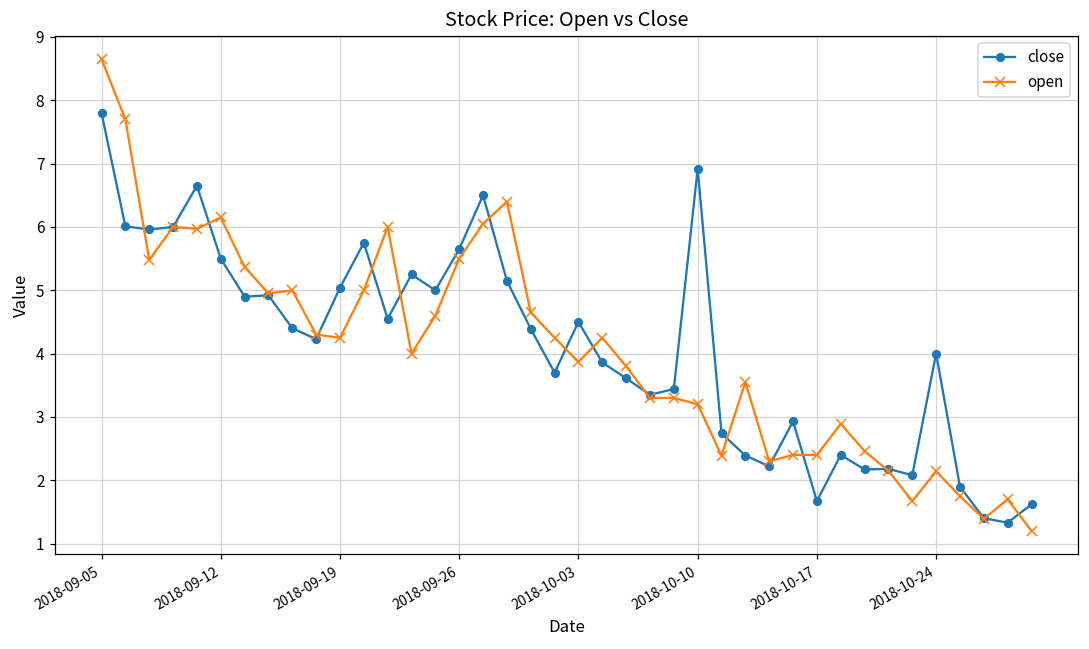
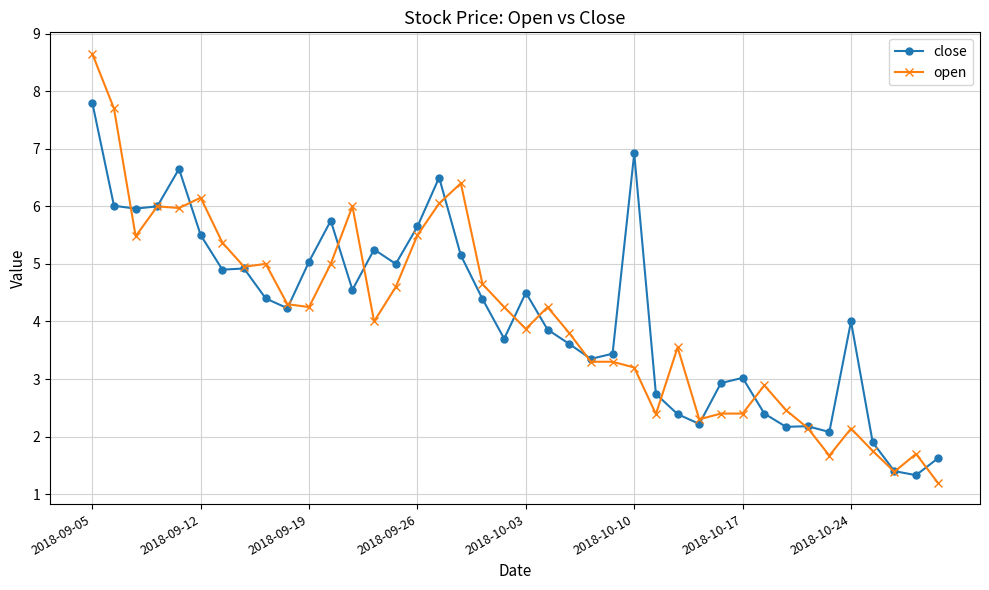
  {
    "close": {
      "2018-09-05": 7.8,
      "2018-09-12": 5.5,
      "2018-09-19": 5.0,
      "2018-09-26": 5.7,
      "2018-10-03": 4.5,
      "2018-10-10": 6.9,
-     "2018-10-17": 1.7,
+     "2018-10-17": 3.0,
      "2018-10-24": 4.0
    },
    "open": {
      "2018-09-05": 8.7,
      "2018-09-12": 6.2,
      "2018-09-19": 4.3,
      "2018-09-26": 5.5,
      "2018-10-03": 3.9,
      "2018-10-10": 3.2,
      "2018-10-17": 2.4,
      "2018-10-24": 2.1
    }
  }
